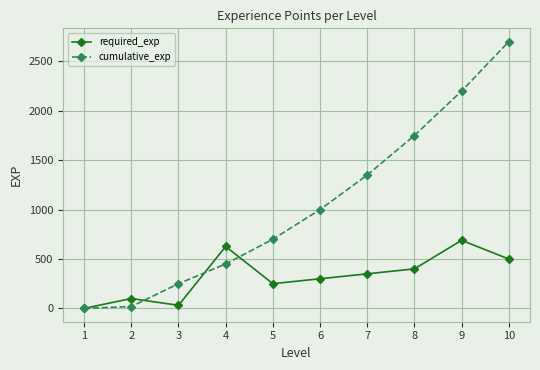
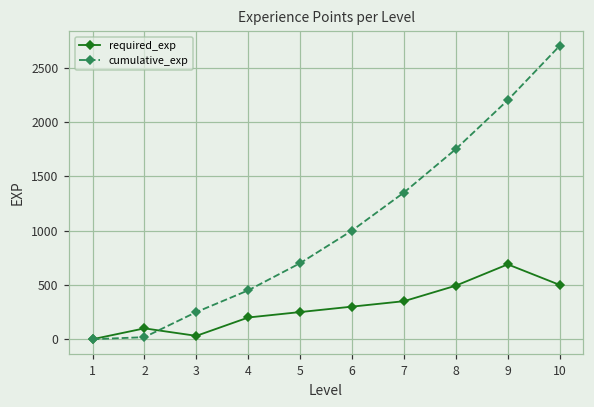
  {
    "required_exp": {
      "2": 100,
      "3": 0,
-     "4": 600,
+     "4": 200,
      "5": 300,
      "6": 300,
      "7": 400,
-     "8": 400,
+     "8": 500,
      "9": 700,
      "10": 500
    },
    "cumulative_exp": {
      "2": 0,
      "3": 300,
      "4": 500,
      "5": 700,
      "6": 1000,
      "7": 1400,
      "8": 1800,
      "9": 2200,
      "10": 2700
    }
  }
